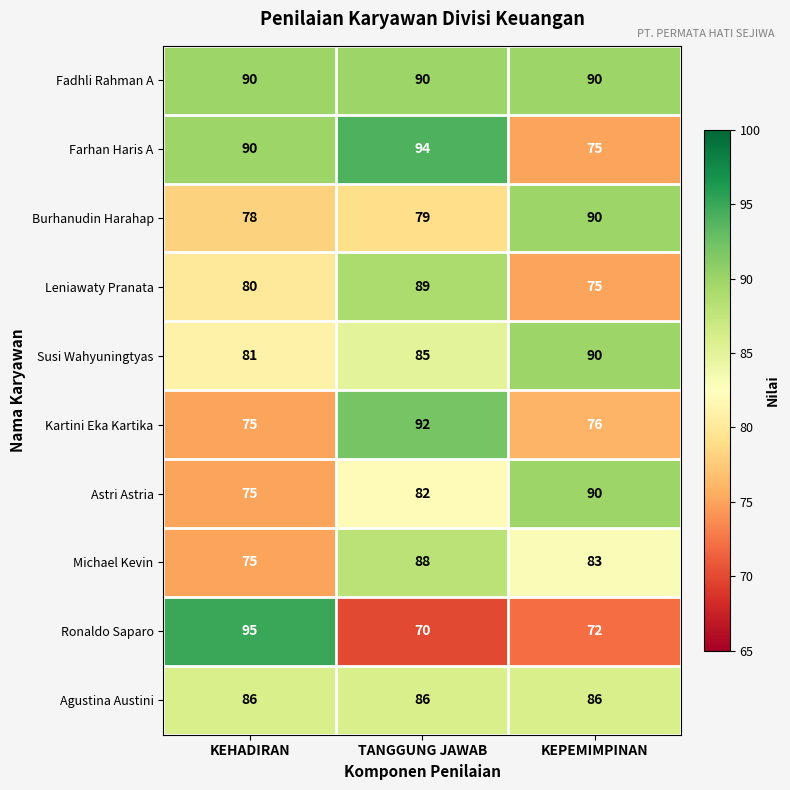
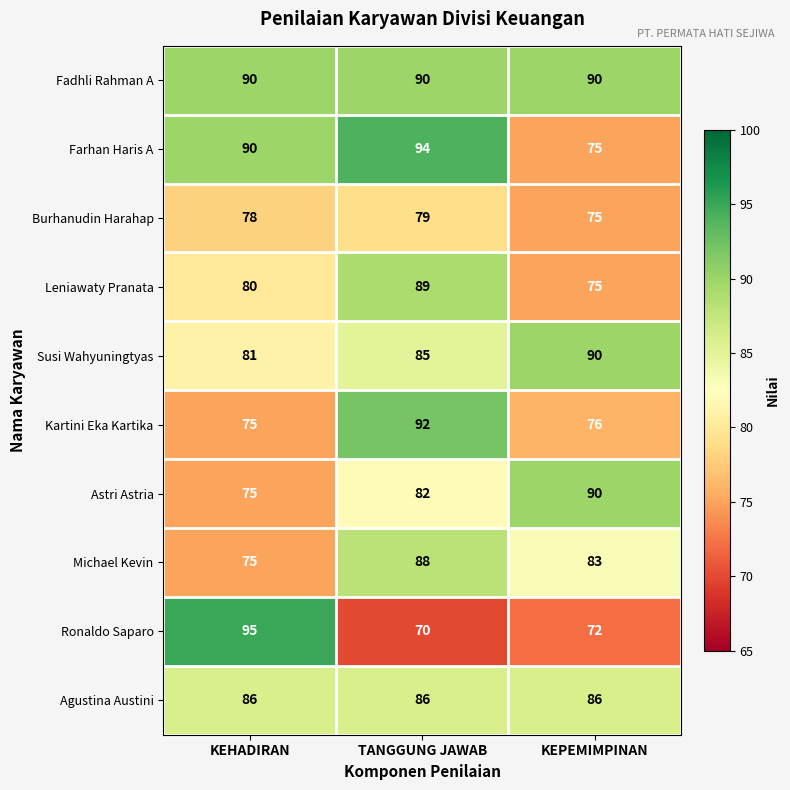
  {
    "Fadhli Rahman A": {
      "KEHADIRAN": 90,
      "TANGGUNG JAWAB": 90,
      "KEPEMIMPINAN": 90
    },
    "Farhan Haris A": {
      "KEHADIRAN": 90,
      "TANGGUNG JAWAB": 94,
      "KEPEMIMPINAN": 75
    },
    "Burhanudin Harahap": {
      "KEHADIRAN": 78,
      "TANGGUNG JAWAB": 79,
-     "KEPEMIMPINAN": 90
+     "KEPEMIMPINAN": 75
    },
    "Leniawaty Pranata": {
      "KEHADIRAN": 80,
      "TANGGUNG JAWAB": 89,
      "KEPEMIMPINAN": 75
    },
    "Susi Wahyuningtyas": {
      "KEHADIRAN": 81,
      "TANGGUNG JAWAB": 85,
      "KEPEMIMPINAN": 90
    },
    "Kartini Eka Kartika": {
      "KEHADIRAN": 75,
      "TANGGUNG JAWAB": 92,
      "KEPEMIMPINAN": 76
    },
    "Astri Astria": {
      "KEHADIRAN": 75,
      "TANGGUNG JAWAB": 82,
      "KEPEMIMPINAN": 90
    },
    "Michael Kevin": {
      "KEHADIRAN": 75,
      "TANGGUNG JAWAB": 88,
      "KEPEMIMPINAN": 83
    },
    "Ronaldo Saparo": {
      "KEHADIRAN": 95,
      "TANGGUNG JAWAB": 70,
      "KEPEMIMPINAN": 72
    },
    "Agustina Austini": {
      "KEHADIRAN": 86,
      "TANGGUNG JAWAB": 86,
      "KEPEMIMPINAN": 86
    }
  }
